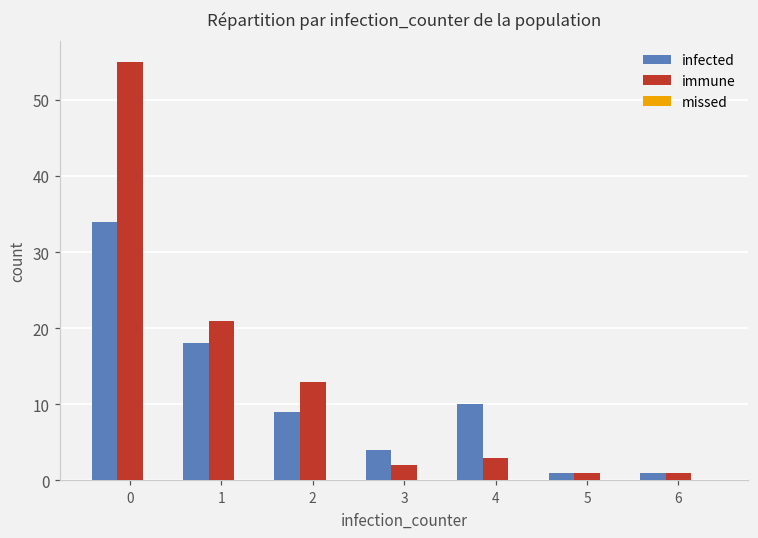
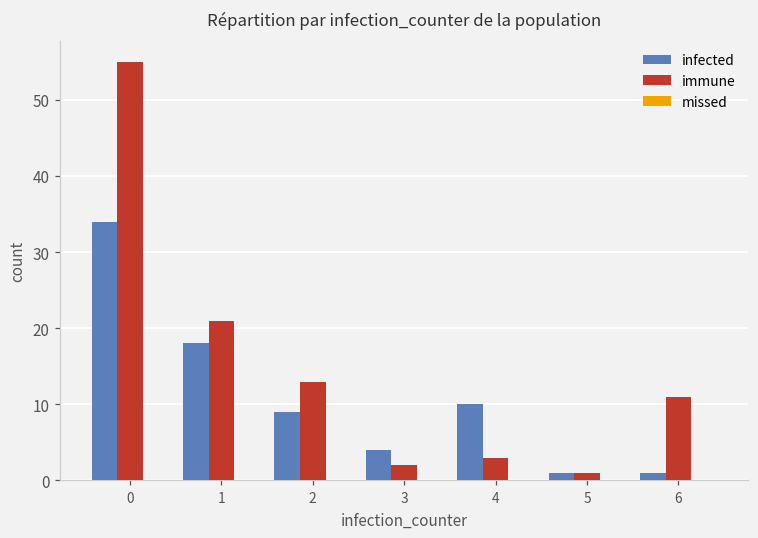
  {
    "infected": {
      "0": 34,
      "1": 18,
      "2": 9,
      "3": 4,
      "4": 10,
      "5": 1,
      "6": 1
    },
    "immune": {
      "0": 55,
      "1": 21,
      "2": 13,
      "3": 2,
      "4": 3,
      "5": 1,
-     "6": 1
+     "6": 11
    },
    "missed": {
      "0": 0,
      "1": 0,
      "2": 0,
      "3": 0,
      "4": 0,
      "5": 0,
      "6": 0
    }
  }
